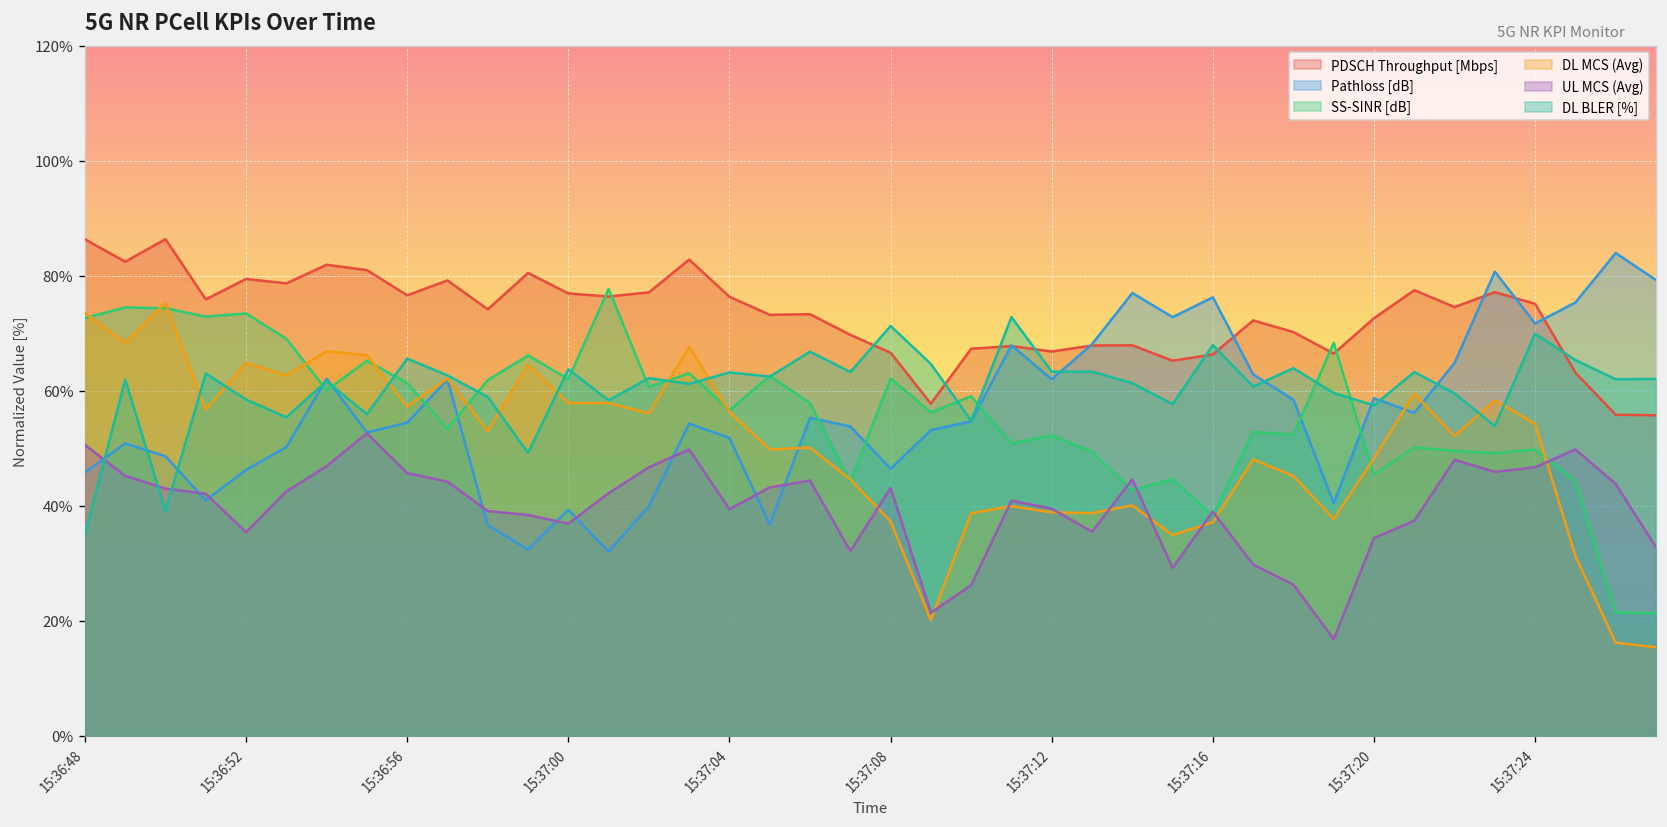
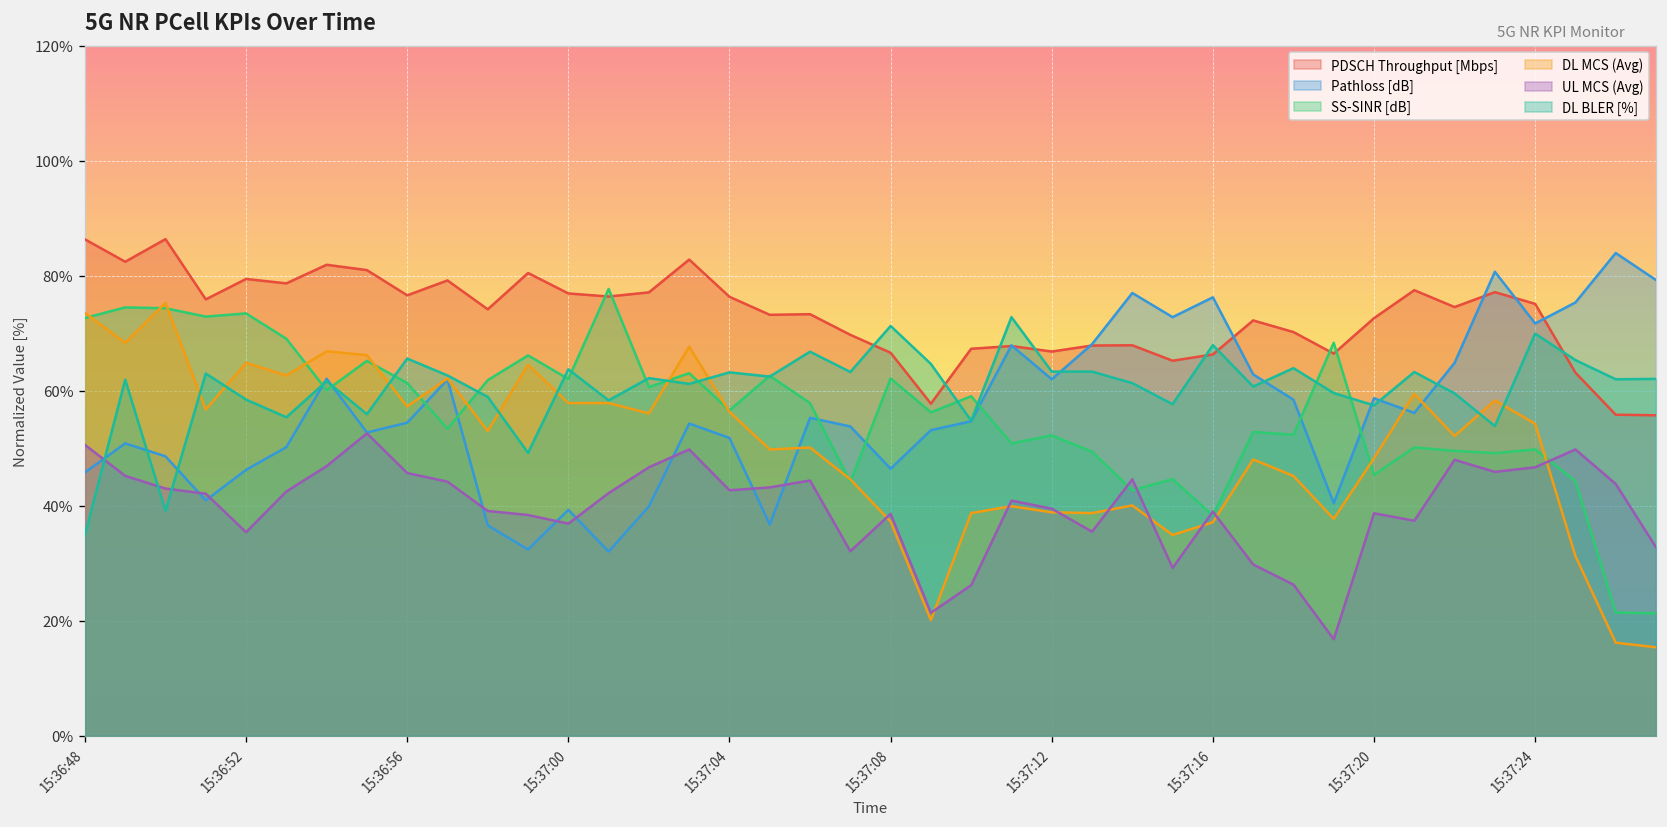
  {
    "UL MCS (Avg)": {
      "15:36:48": "51%",
      "15:36:52": "35%",
      "15:36:56": "46%",
      "15:37:00": "37%",
-     "15:37:04": "39%",
-     "15:37:08": "43%",
+     "15:37:04": "43%",
+     "15:37:08": "39%",
      "15:37:12": "39%",
      "15:37:16": "39%",
-     "15:37:20": "34%",
+     "15:37:20": "39%",
      "15:37:24": "47%"
    }
  }
